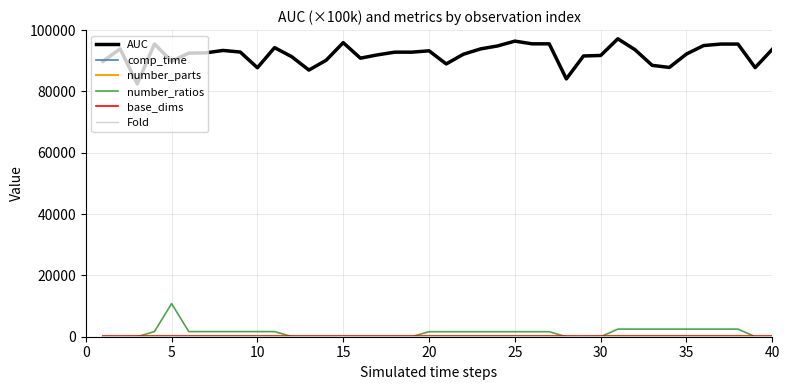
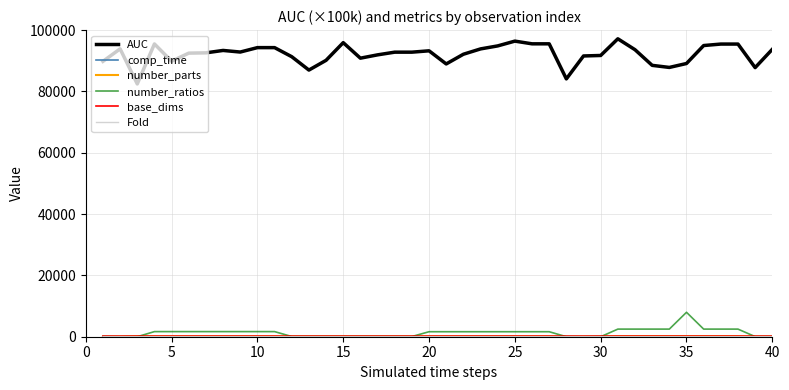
  {
    "AUC": {
-     "10": 88000,
+     "10": 94000,
      "15": 96000,
      "20": 93000,
      "25": 96000,
      "30": 92000,
-     "35": 92000,
+     "35": 89000,
      "40": 94000
    },
    "number_ratios": {
-     "5": 11000,
+     "5": 2000,
      "10": 2000,
      "20": 2000,
      "25": 2000,
-     "35": 2000
+     "35": 8000
    }
  }
